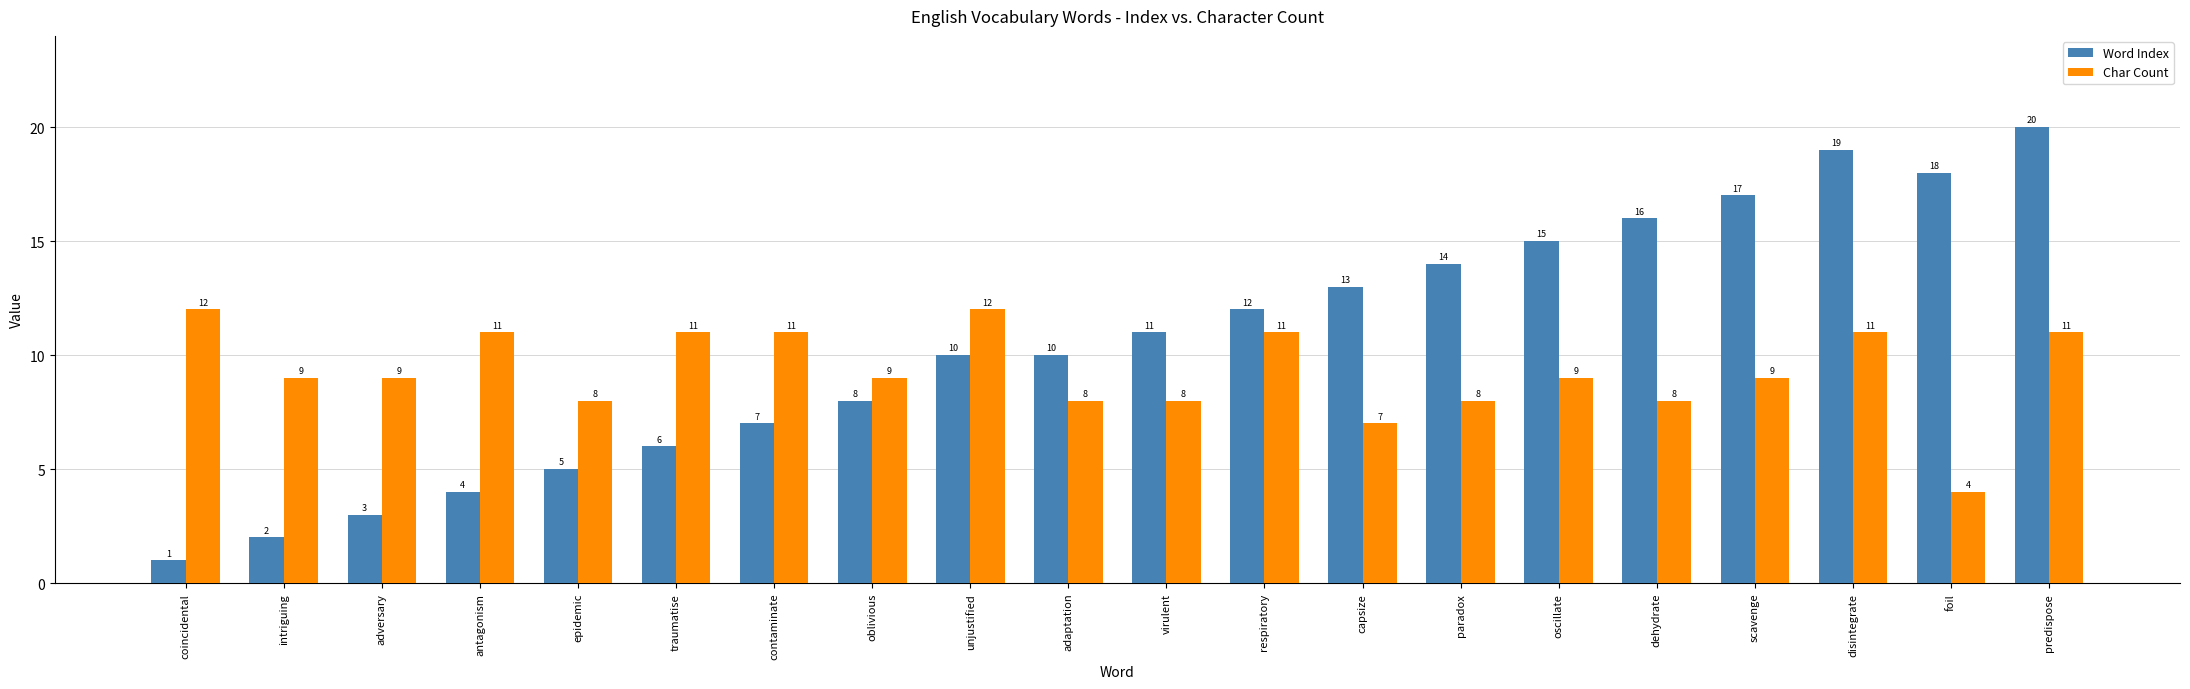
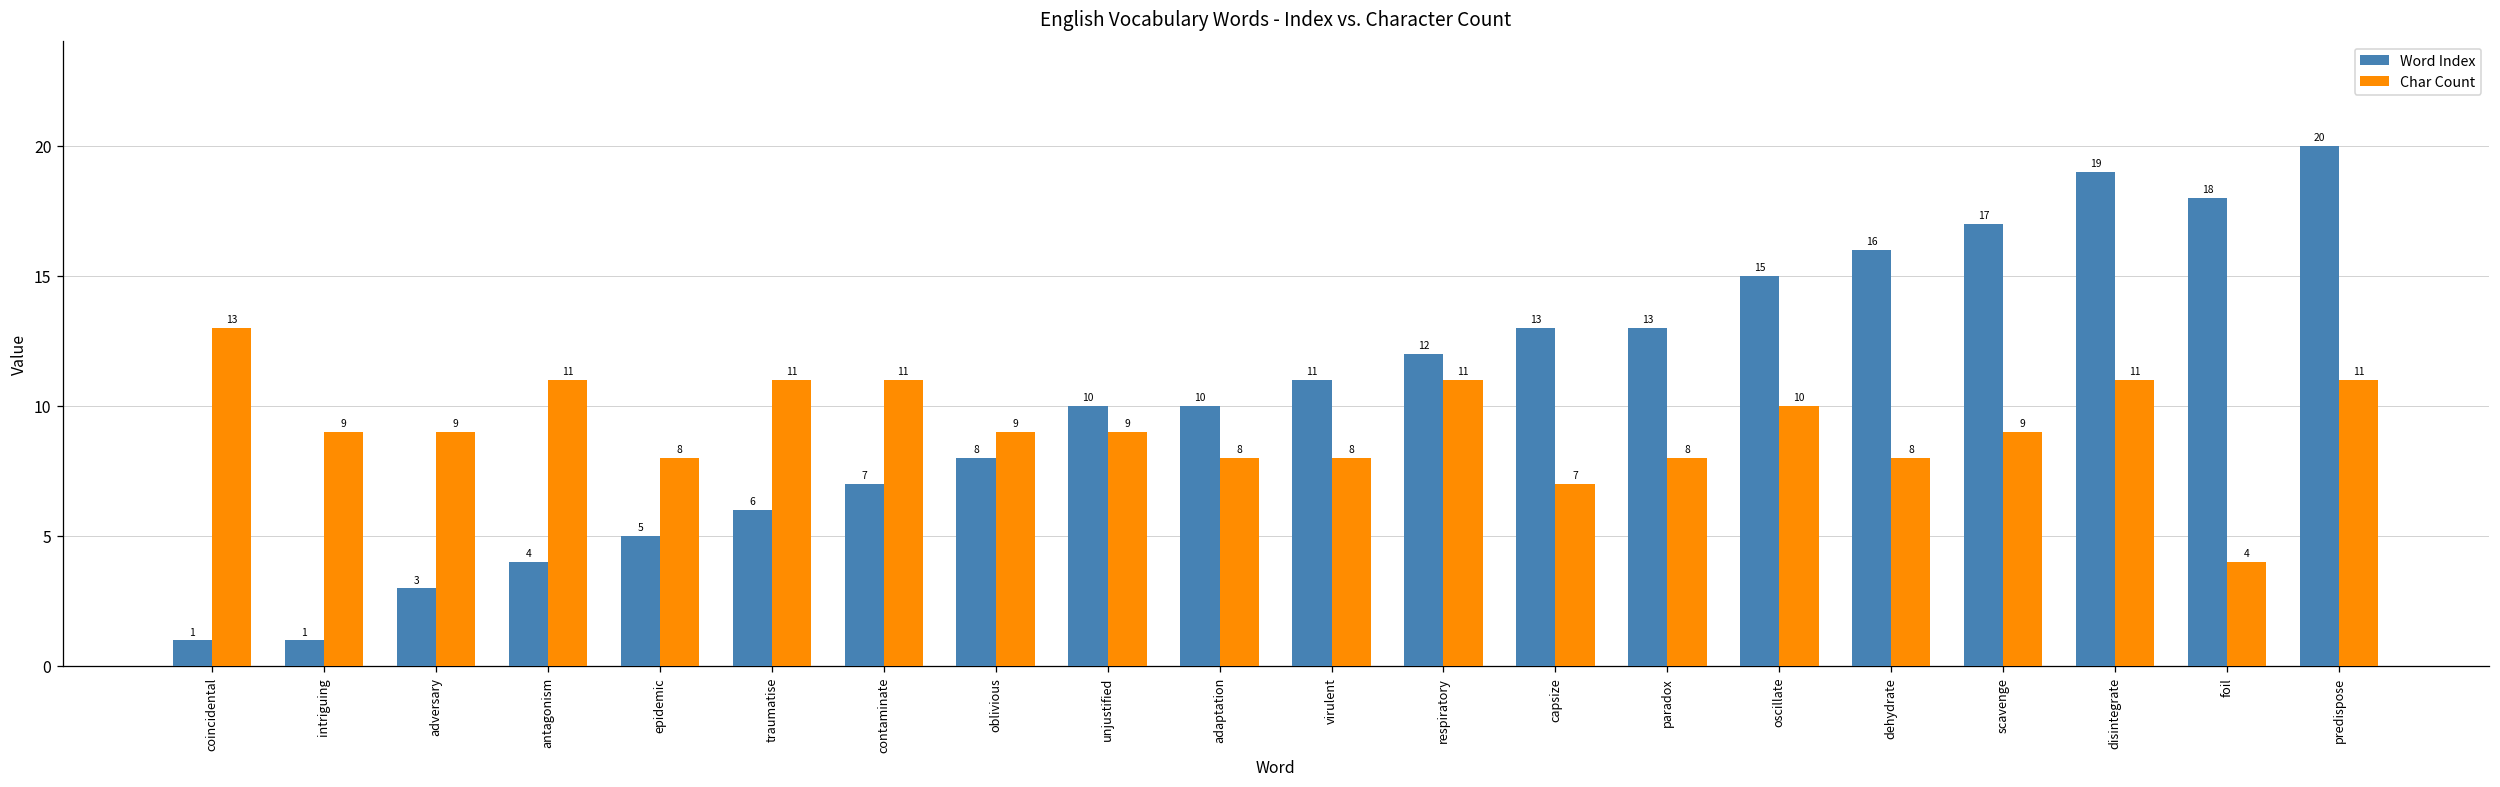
  {
    "Word Index": {
      "coincidental": 1,
-     "intriguing": 2,
+     "intriguing": 1,
      "adversary": 3,
      "antagonism": 4,
      "epidemic": 5,
      "traumatise": 6,
      "contaminate": 7,
      "oblivious": 8,
      "unjustified": 10,
      "adaptation": 10,
      "virulent": 11,
      "respiratory": 12,
      "capsize": 13,
-     "paradox": 14,
+     "paradox": 13,
      "oscillate": 15,
      "dehydrate": 16,
      "scavenge": 17,
      "disintegrate": 19,
      "foil": 18,
      "predispose": 20
    },
    "Char Count": {
-     "coincidental": 12,
+     "coincidental": 13,
      "intriguing": 9,
      "adversary": 9,
      "antagonism": 11,
      "epidemic": 8,
      "traumatise": 11,
      "contaminate": 11,
      "oblivious": 9,
-     "unjustified": 12,
+     "unjustified": 9,
      "adaptation": 8,
      "virulent": 8,
      "respiratory": 11,
      "capsize": 7,
      "paradox": 8,
-     "oscillate": 9,
+     "oscillate": 10,
      "dehydrate": 8,
      "scavenge": 9,
      "disintegrate": 11,
      "foil": 4,
      "predispose": 11
    }
  }
